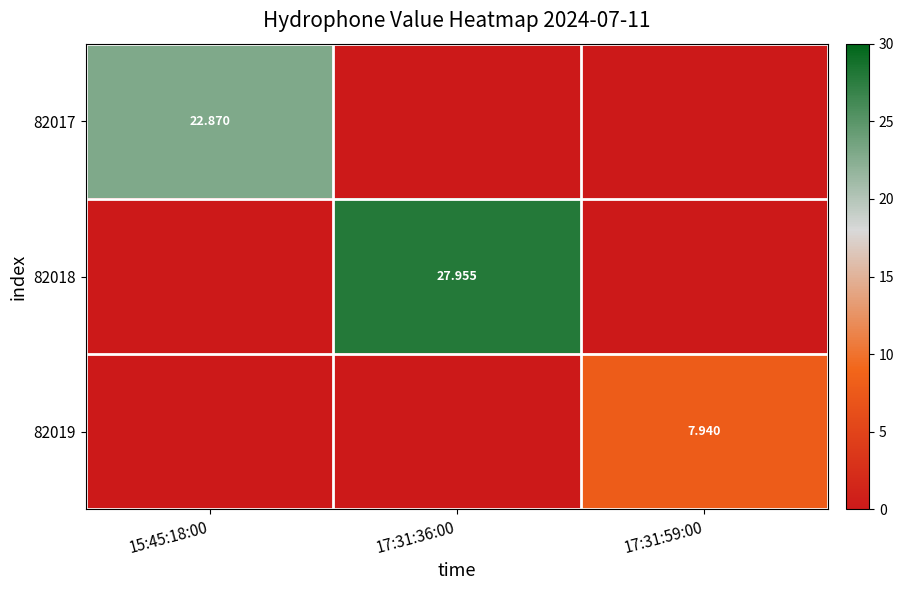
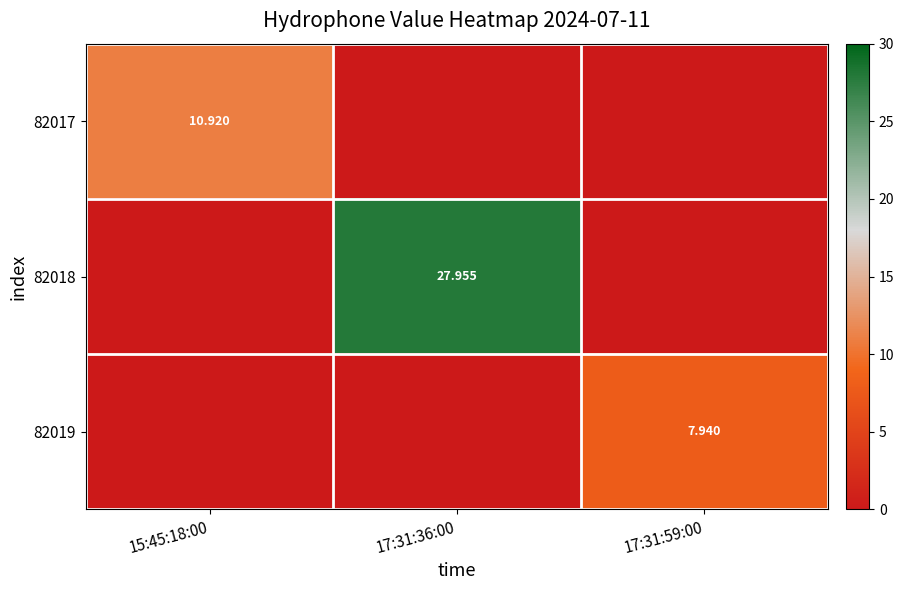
  {
    "82017": {
-     "15:45:18:00": 22.870
+     "15:45:18:00": 10.920
    },
    "82018": {
      "17:31:36:00": 27.955
    },
    "82019": {
      "17:31:59:00": 7.940
    }
  }
